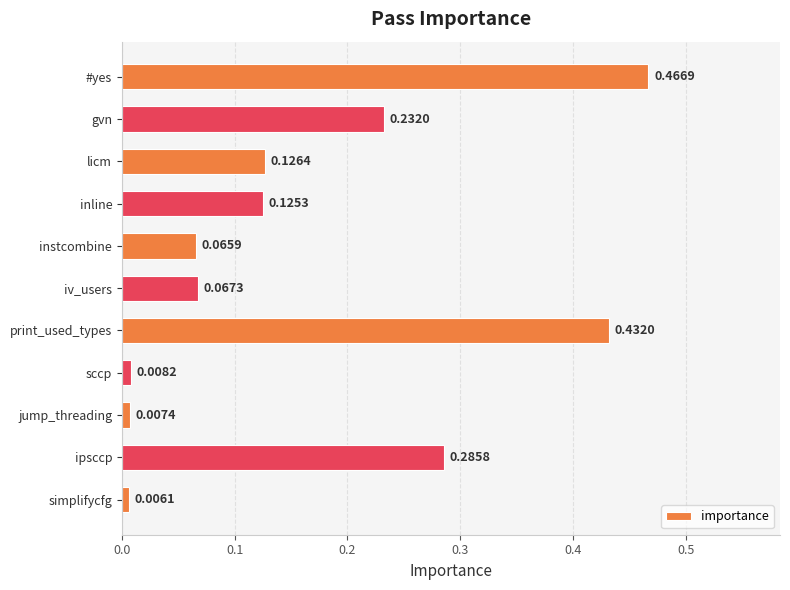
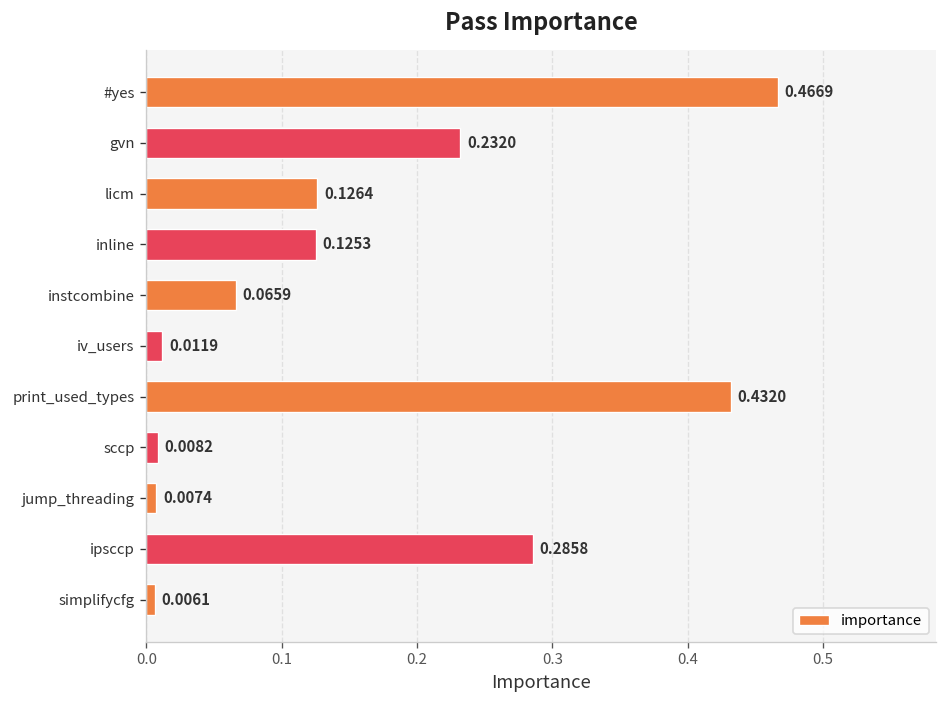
  {
    "#yes": 0.4669,
    "gvn": 0.2320,
    "licm": 0.1264,
    "inline": 0.1253,
    "instcombine": 0.0659,
-   "iv_users": 0.0673,
+   "iv_users": 0.0119,
    "print_used_types": 0.4320,
    "sccp": 0.0082,
    "jump_threading": 0.0074,
    "ipsccp": 0.2858,
    "simplifycfg": 0.0061
  }
